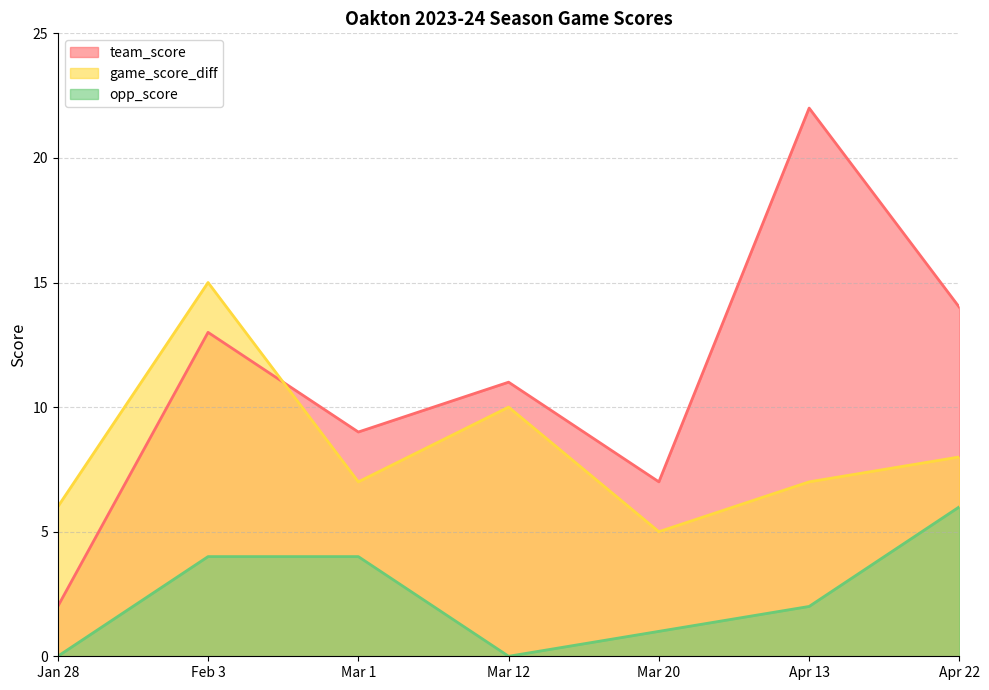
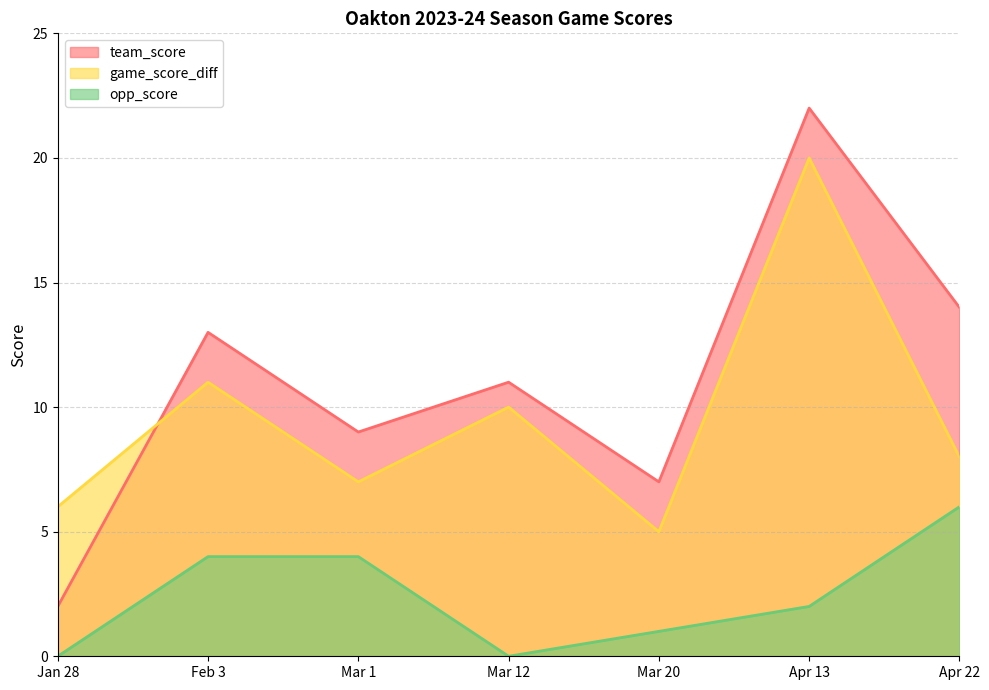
  {
    "team_score": {
      "Jan 28": 2,
      "Feb 3": 13,
      "Mar 1": 9,
      "Mar 12": 11,
      "Mar 20": 7,
      "Apr 13": 22,
      "Apr 22": 14
    },
    "game_score_diff": {
      "Jan 28": 6,
-     "Feb 3": 15,
+     "Feb 3": 11,
      "Mar 1": 7,
      "Mar 12": 10,
      "Mar 20": 5,
-     "Apr 13": 7,
+     "Apr 13": 20,
      "Apr 22": 8
    },
    "opp_score": {
      "Jan 28": 0,
      "Feb 3": 4,
      "Mar 1": 4,
      "Mar 12": 0,
      "Mar 20": 1,
      "Apr 13": 2,
      "Apr 22": 6
    }
  }
